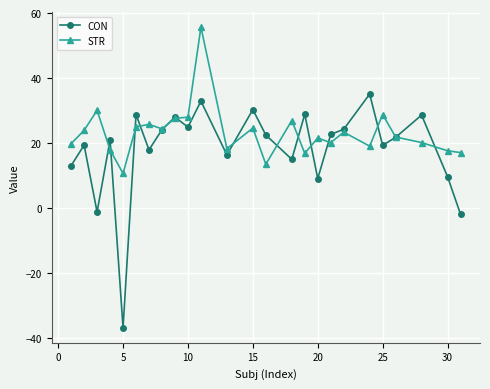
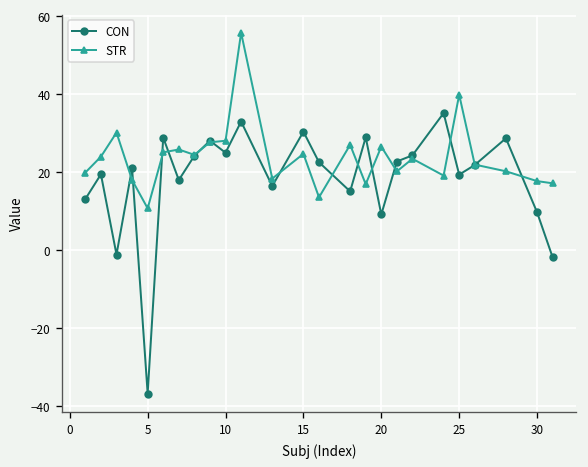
  {
    "CON": {
      "5": -37,
      "10": 25,
      "15": 30,
      "20": 9,
      "25": 19,
      "30": 10
    },
    "STR": {
      "5": 11,
      "10": 28,
      "15": 25,
-     "20": 22,
-     "25": 29,
+     "20": 26,
+     "25": 40,
      "30": 18
    }
  }
